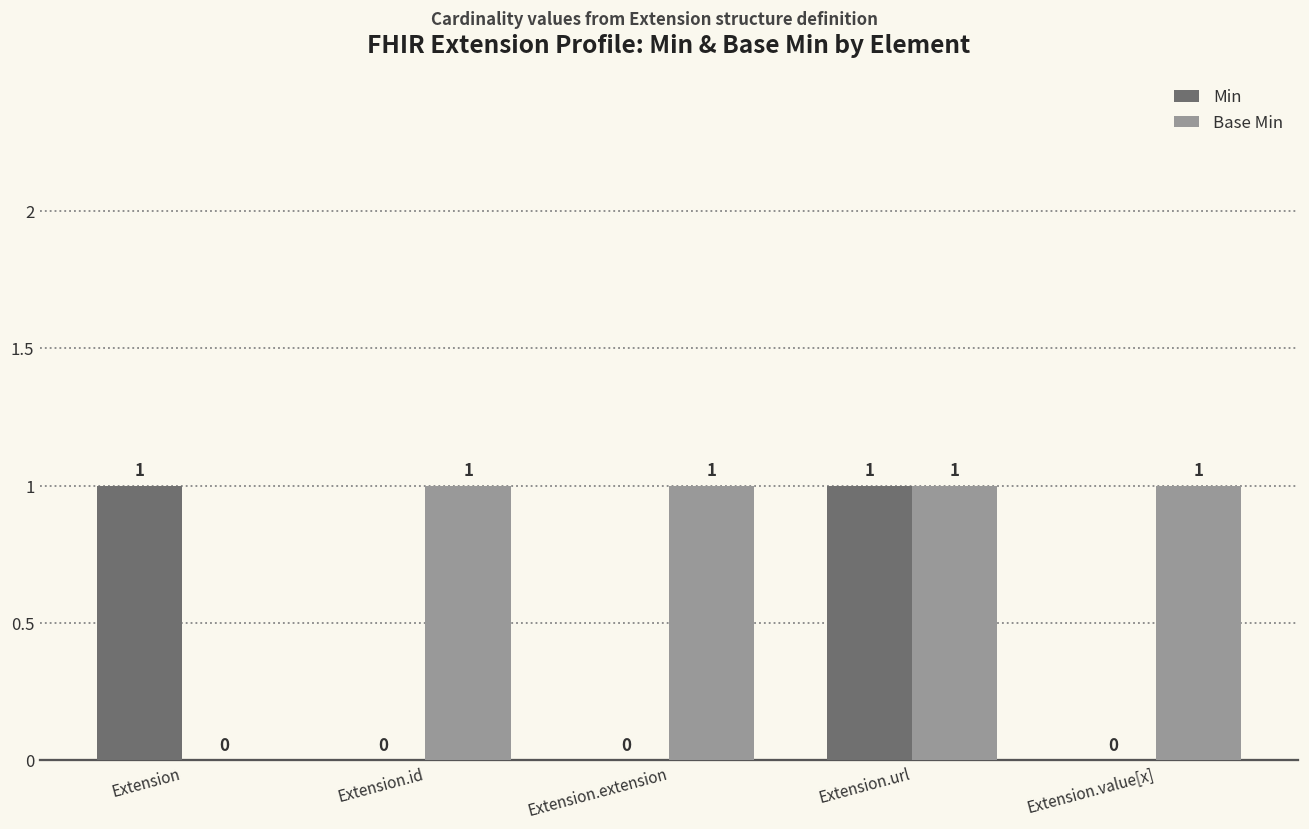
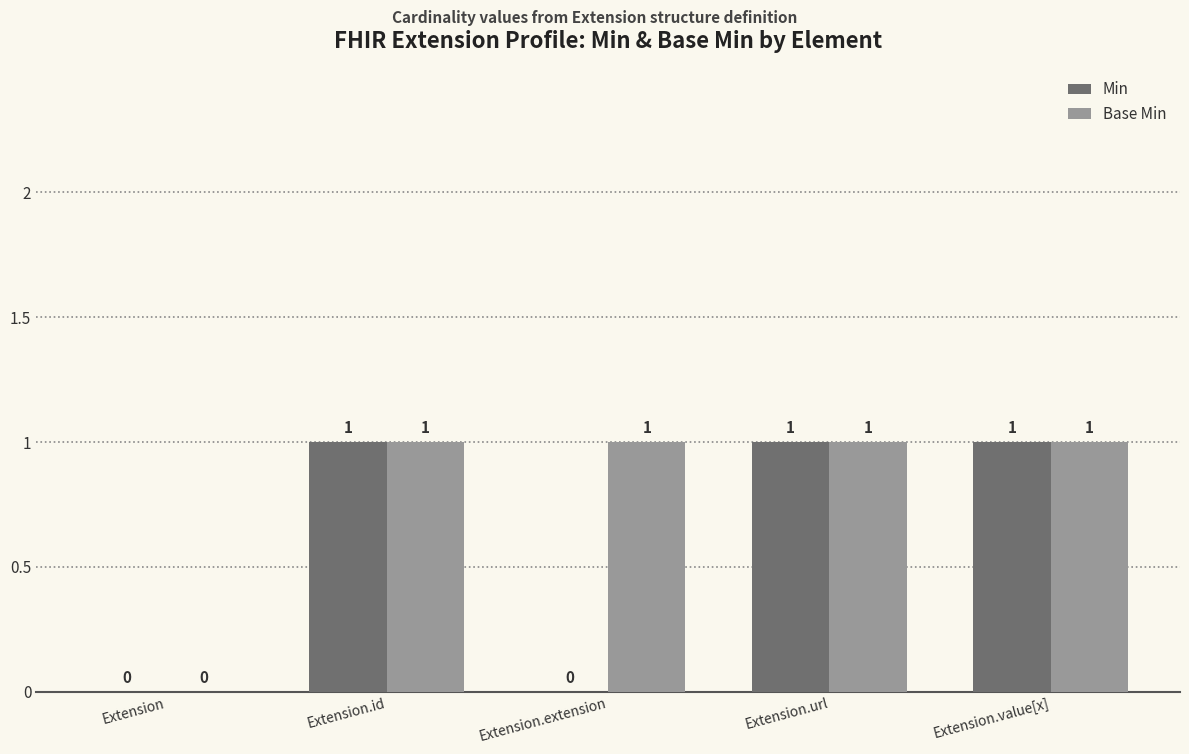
  {
    "Min": {
-     "Extension": 1,
-     "Extension.id": 0,
+     "Extension": 0,
+     "Extension.id": 1,
      "Extension.extension": 0,
      "Extension.url": 1,
-     "Extension.value[x]": 0
+     "Extension.value[x]": 1
    },
    "Base Min": {
      "Extension": 0,
      "Extension.id": 1,
      "Extension.extension": 1,
      "Extension.url": 1,
      "Extension.value[x]": 1
    }
  }
